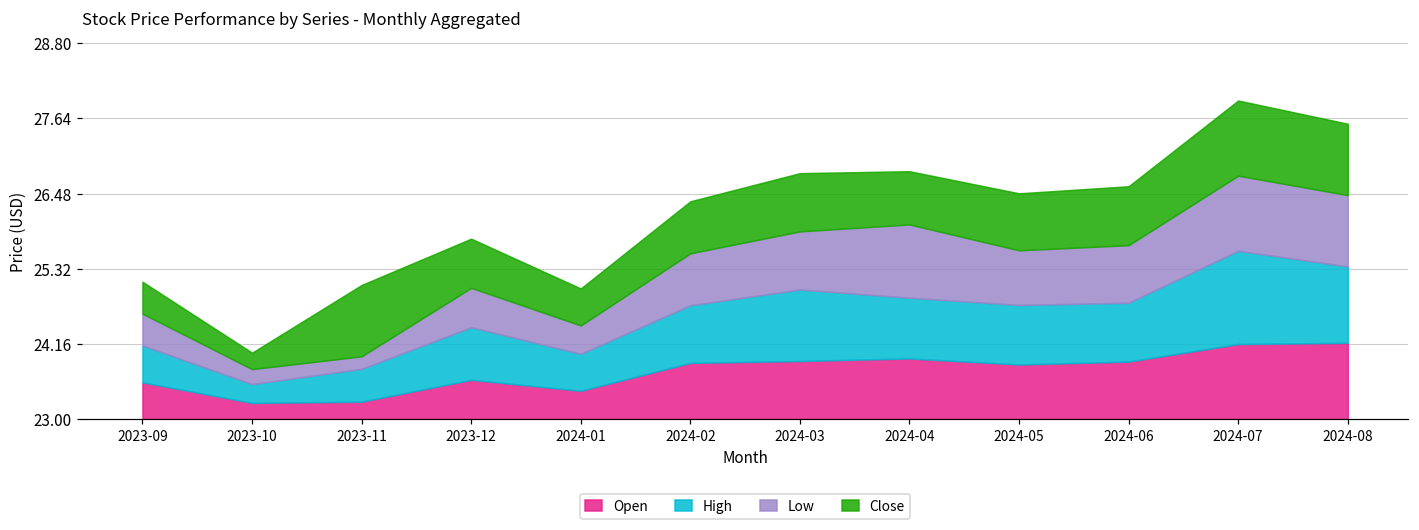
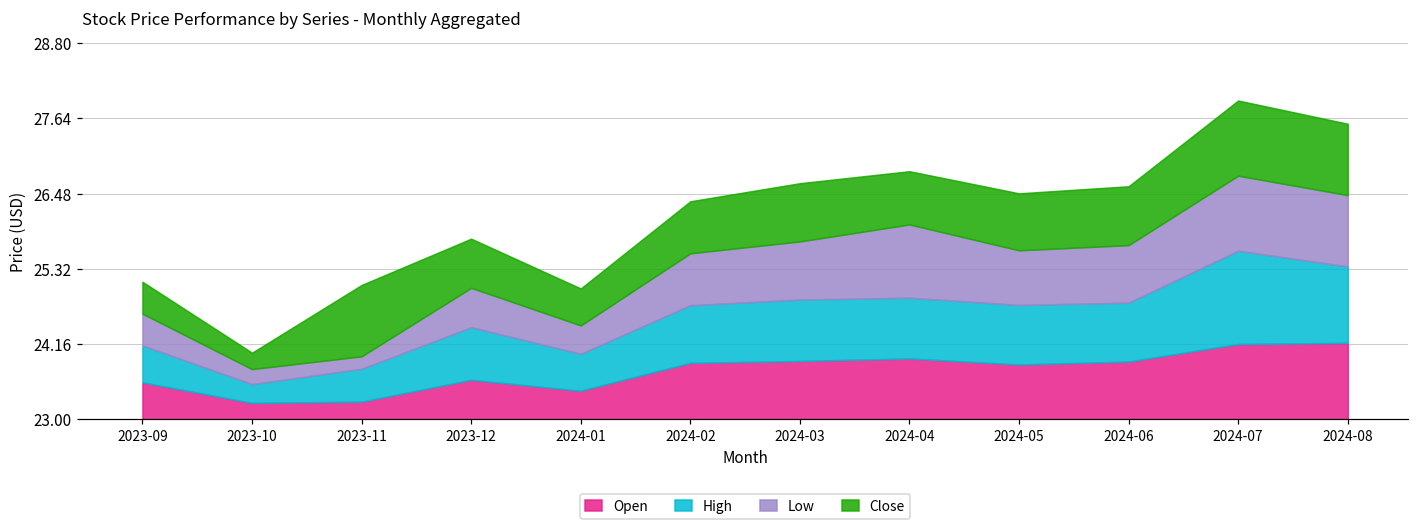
  {
    "High": {
-     "2024-03": 24.1
+     "2024-03": 23.9
    }
  }
